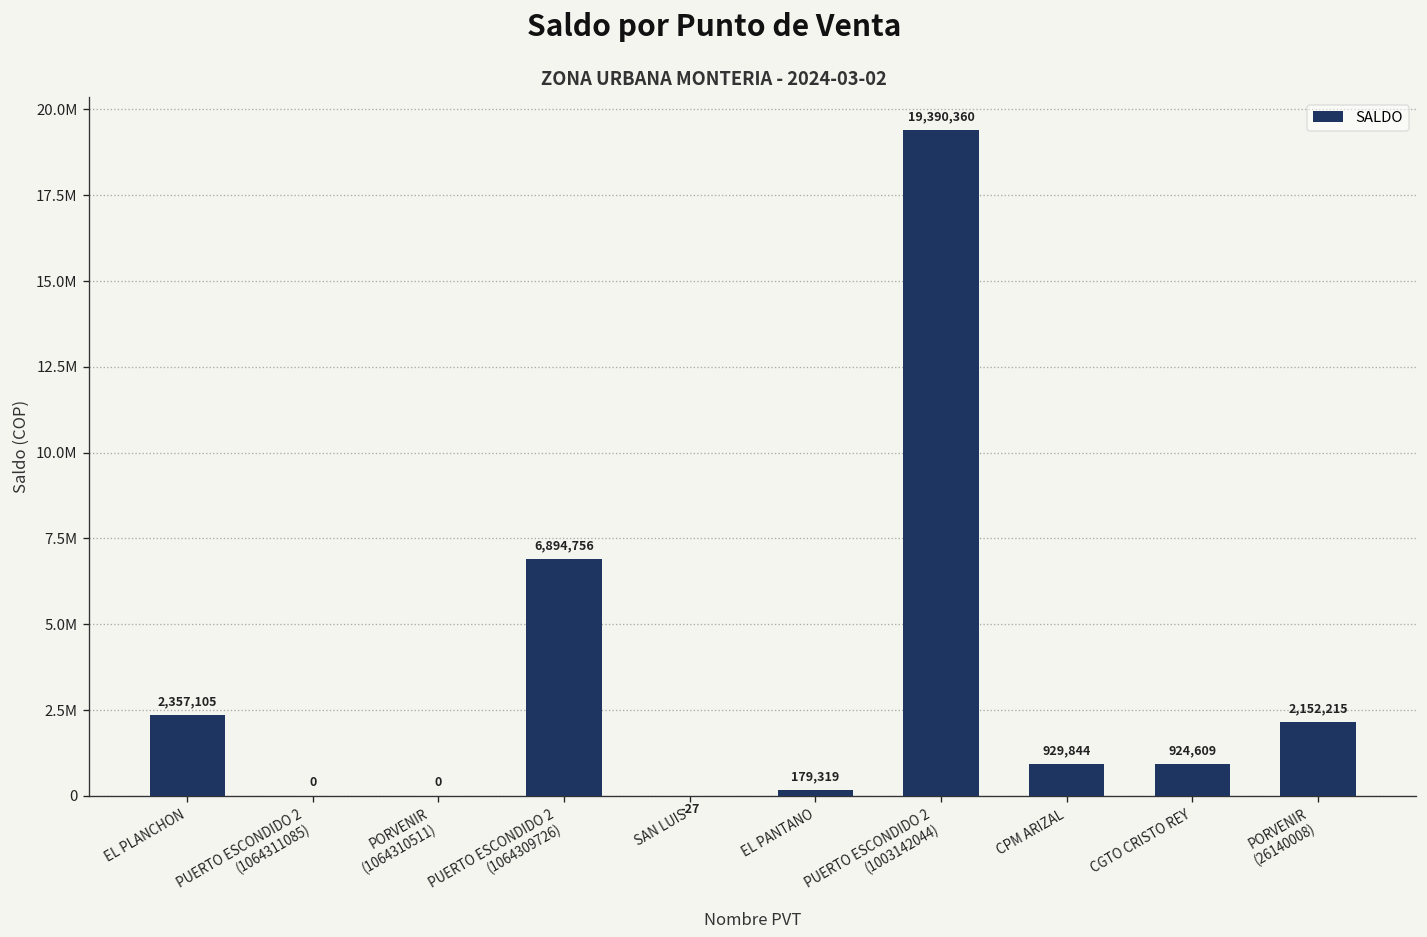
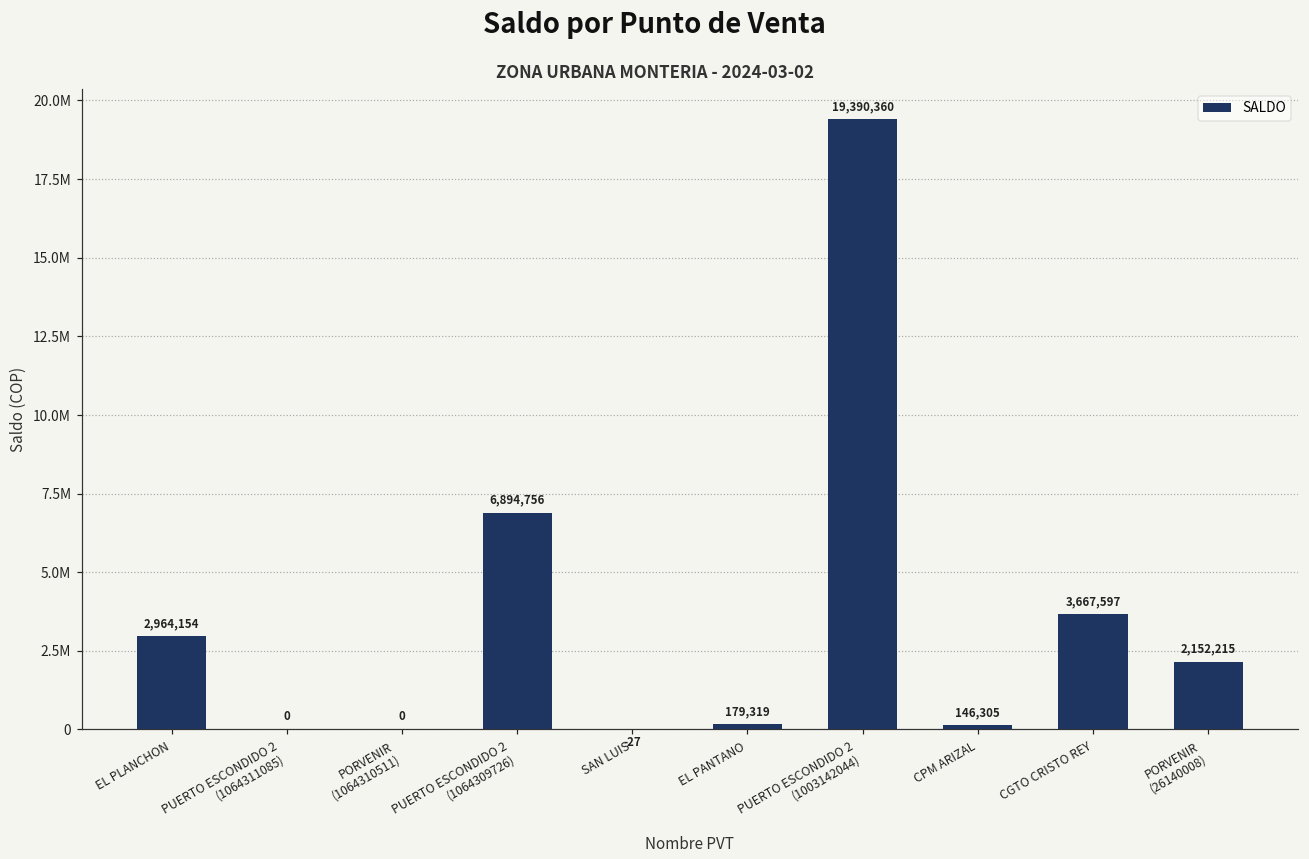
  {
-   "EL PLANCHON": "2,357,105",
+   "EL PLANCHON": "2,964,154",
    "PUERTO ESCONDIDO 2 (1064311085)": "0",
    "PORVENIR (1064310511)": "0",
    "PUERTO ESCONDIDO 2 (1064309726)": "6,894,756",
    "SAN LUIS": "-27",
    "EL PANTANO": "179,319",
    "PUERTO ESCONDIDO 2 (1003142044)": "19,390,360",
-   "CPM ARIZAL": "929,844",
-   "CGTO CRISTO REY": "924,609",
+   "CPM ARIZAL": "146,305",
+   "CGTO CRISTO REY": "3,667,597",
    "PORVENIR (26140008)": "2,152,215"
  }
